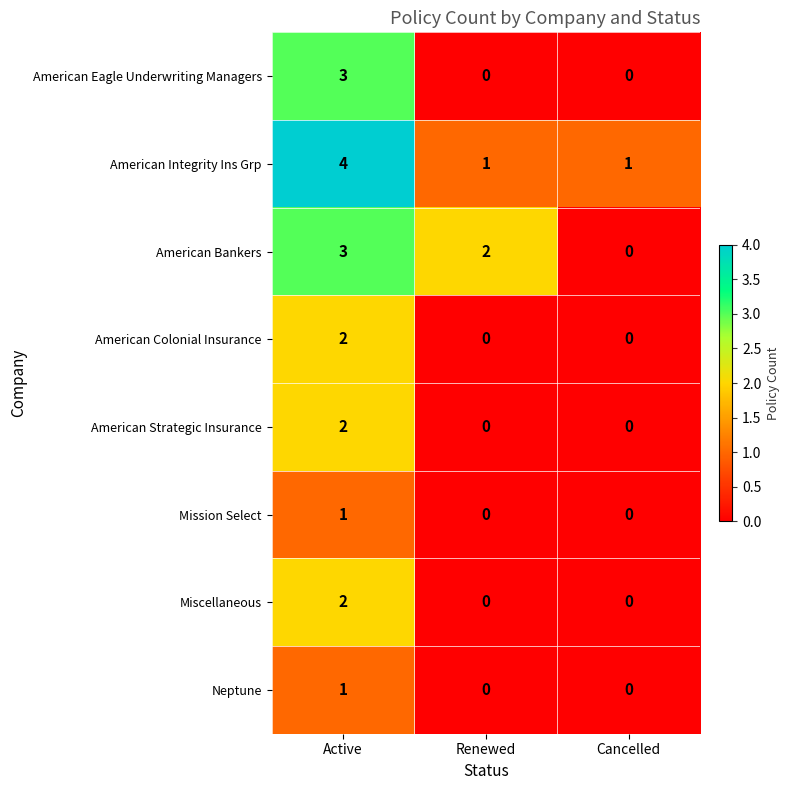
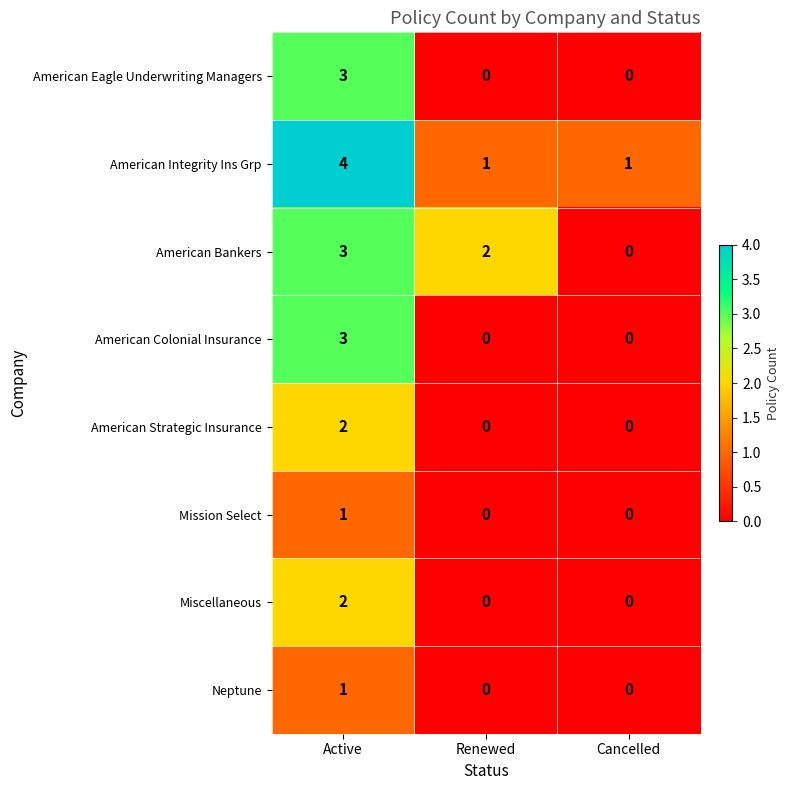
  {
    "American Eagle Underwriting Managers": {
      "Active": 3,
      "Renewed": 0,
      "Cancelled": 0
    },
    "American Integrity Ins Grp": {
      "Active": 4,
      "Renewed": 1,
      "Cancelled": 1
    },
    "American Bankers": {
      "Active": 3,
      "Renewed": 2,
      "Cancelled": 0
    },
    "American Colonial Insurance": {
-     "Active": 2,
+     "Active": 3,
      "Renewed": 0,
      "Cancelled": 0
    },
    "American Strategic Insurance": {
      "Active": 2,
      "Renewed": 0,
      "Cancelled": 0
    },
    "Mission Select": {
      "Active": 1,
      "Renewed": 0,
      "Cancelled": 0
    },
    "Miscellaneous": {
      "Active": 2,
      "Renewed": 0,
      "Cancelled": 0
    },
    "Neptune": {
      "Active": 1,
      "Renewed": 0,
      "Cancelled": 0
    }
  }
